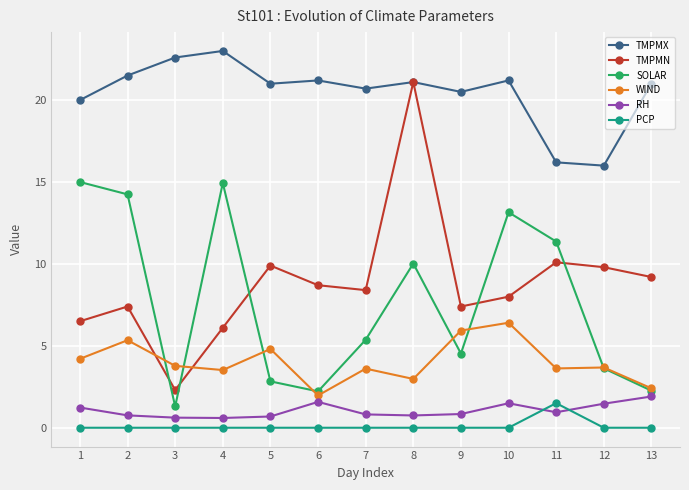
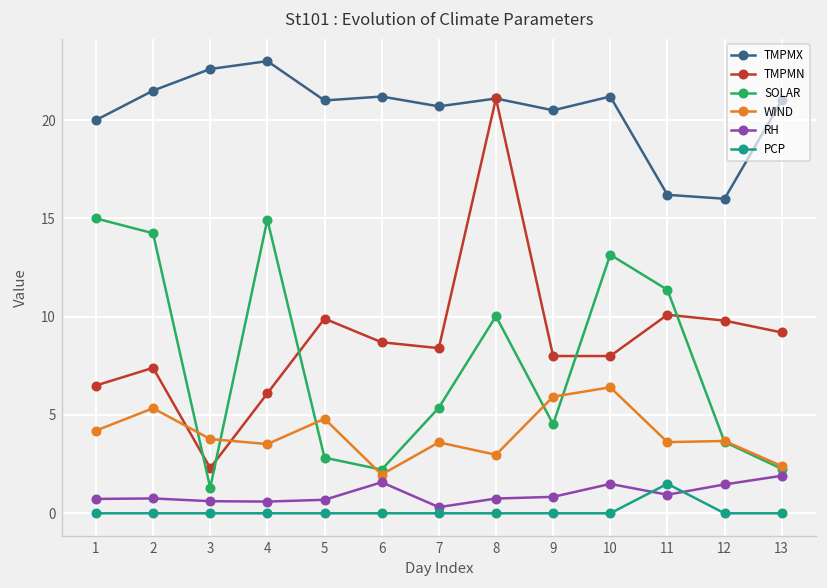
  {
    "TMPMX": {
      "1": 20.0,
      "2": 21.5,
      "3": 22.6,
      "4": 23.0,
      "5": 21.0,
      "6": 21.2,
      "7": 20.7,
      "9": 20.5,
      "10": 21.2,
      "11": 16.2,
      "12": 16.0
    },
    "TMPMN": {
      "1": 6.5,
      "2": 7.4,
      "3": 2.3,
      "4": 6.1,
      "5": 9.9,
      "6": 8.7,
      "7": 8.4,
-     "9": 7.4,
+     "9": 8.0,
      "10": 8.0,
      "11": 10.1,
      "12": 9.8,
      "13": 9.2
    },
    "WIND": {
      "1": 4.2,
      "2": 5.3,
      "3": 3.8,
      "4": 3.5,
      "5": 4.8,
      "6": 2.0,
      "7": 3.6,
      "8": 3.0,
      "9": 5.9,
      "10": 6.4,
      "11": 3.6
    },
    "RH": {
-     "1": 1.2,
+     "1": 0.7,
      "2": 0.8,
      "3": 0.6,
      "4": 0.6,
      "5": 0.7,
      "6": 1.6,
-     "7": 0.8,
+     "7": 0.3,
      "8": 0.8,
      "9": 0.8,
      "10": 1.5,
      "11": 0.9,
      "12": 1.5,
      "13": 1.9
    }
  }
